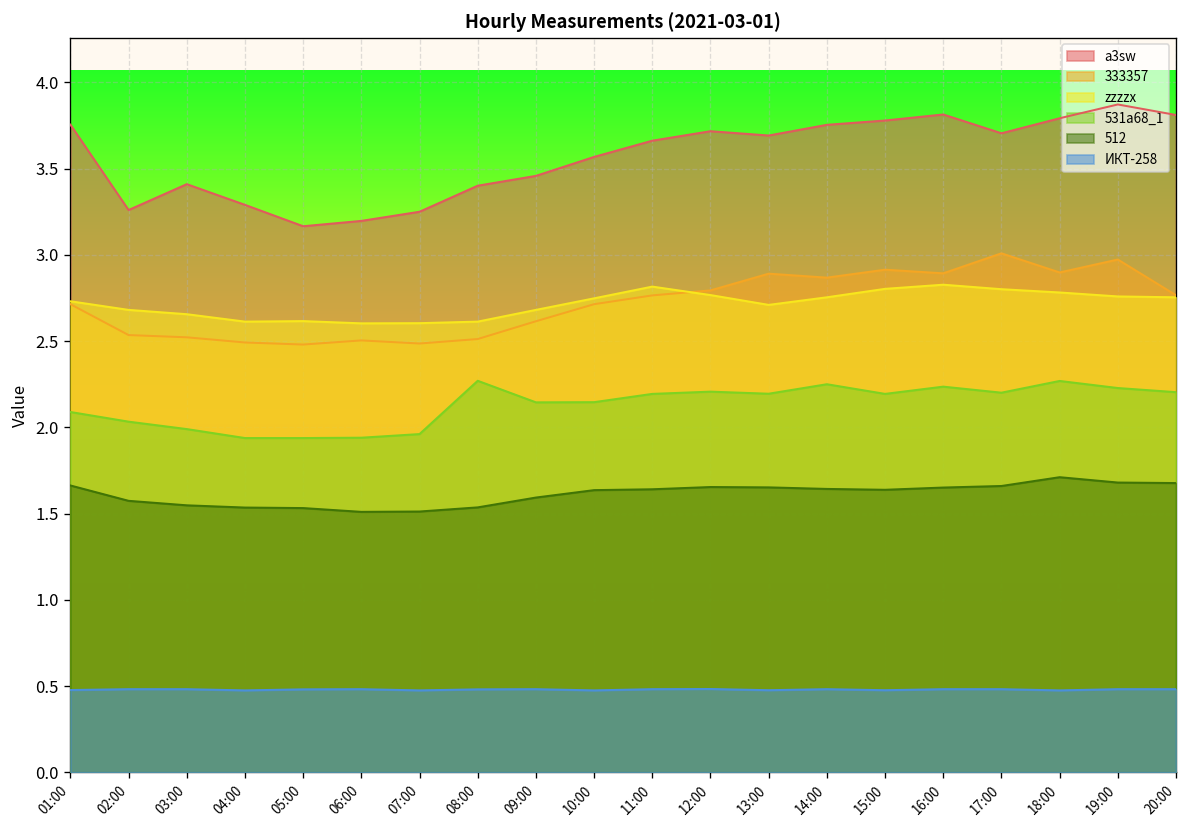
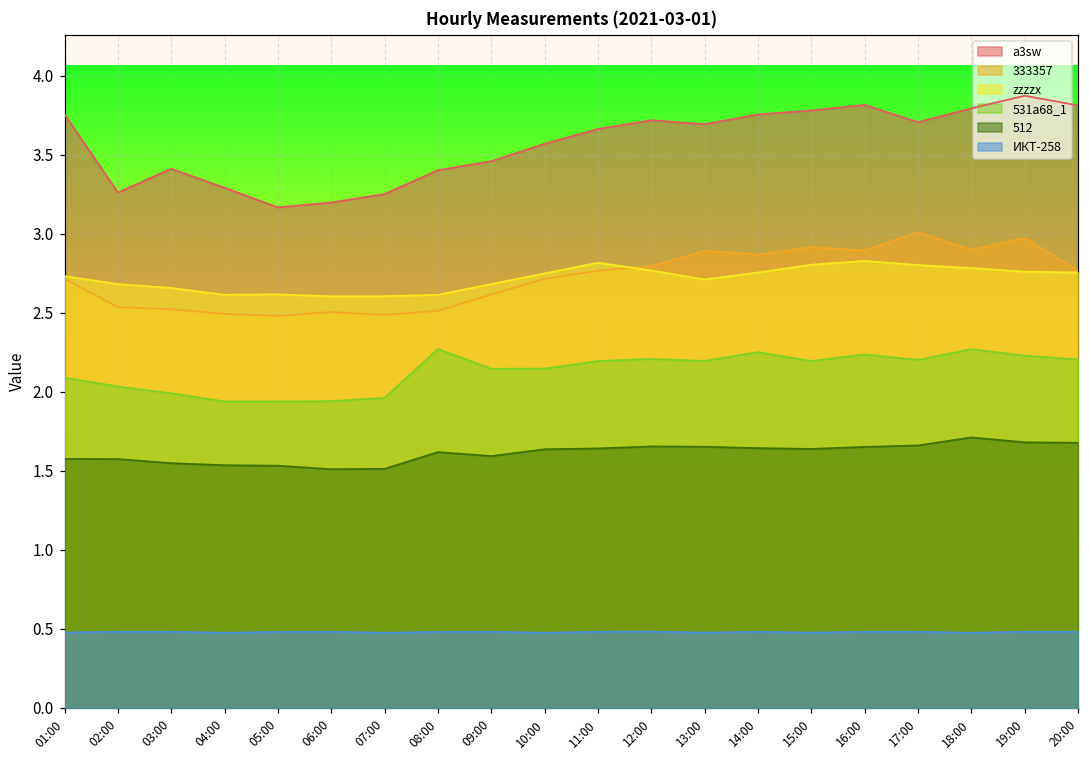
  {
    "a3sw": {
      "01:00": 3.76,
      "02:00": 3.26,
      "03:00": 3.41,
      "04:00": 3.29,
      "05:00": 3.17,
      "06:00": 3.20,
      "07:00": 3.25,
      "08:00": 3.40,
      "09:00": 3.46,
      "10:00": 3.57,
      "11:00": 3.66,
      "12:00": 3.72,
      "13:00": 3.69,
      "14:00": 3.75,
      "15:00": 3.78,
      "16:00": 3.81,
      "17:00": 3.71,
      "18:00": 3.79,
      "20:00": 3.81
    },
    "531a68_1": {
      "01:00": 2.09,
      "02:00": 2.03,
      "03:00": 1.99,
      "04:00": 1.94,
      "05:00": 1.94,
      "06:00": 1.94,
      "07:00": 1.96,
      "08:00": 2.27,
      "09:00": 2.15,
      "10:00": 2.15,
      "11:00": 2.19,
      "12:00": 2.21,
      "13:00": 2.20,
      "14:00": 2.25,
      "15:00": 2.19,
      "16:00": 2.24,
      "17:00": 2.20,
      "18:00": 2.27,
      "19:00": 2.23,
      "20:00": 2.20
    },
    "512": {
-     "01:00": 1.66,
+     "01:00": 1.58,
      "02:00": 1.57,
      "03:00": 1.55,
      "04:00": 1.54,
      "05:00": 1.53,
      "06:00": 1.51,
      "07:00": 1.51,
-     "08:00": 1.54,
+     "08:00": 1.62,
      "09:00": 1.59,
      "10:00": 1.64,
      "11:00": 1.64,
      "12:00": 1.65,
      "13:00": 1.65,
      "14:00": 1.64,
      "15:00": 1.64,
      "16:00": 1.65,
      "17:00": 1.66,
      "18:00": 1.71,
      "19:00": 1.68,
      "20:00": 1.68
    },
    "ИКТ-258": {
      "01:00": 0.48,
      "02:00": 0.48,
      "03:00": 0.48,
      "04:00": 0.48,
      "05:00": 0.48,
      "06:00": 0.48,
      "07:00": 0.48,
      "08:00": 0.48,
      "09:00": 0.48,
      "10:00": 0.48,
      "11:00": 0.48,
      "12:00": 0.48,
      "13:00": 0.48,
      "14:00": 0.48,
      "15:00": 0.48,
      "16:00": 0.48,
      "17:00": 0.48,
      "18:00": 0.48,
      "19:00": 0.48,
      "20:00": 0.48
    }
  }
